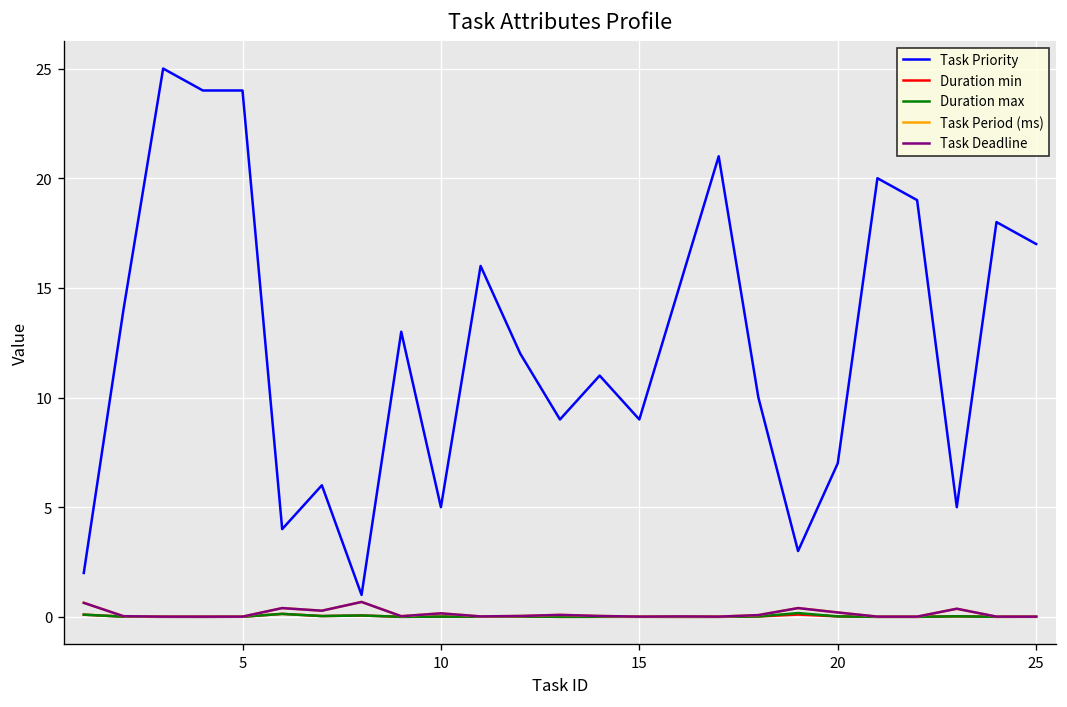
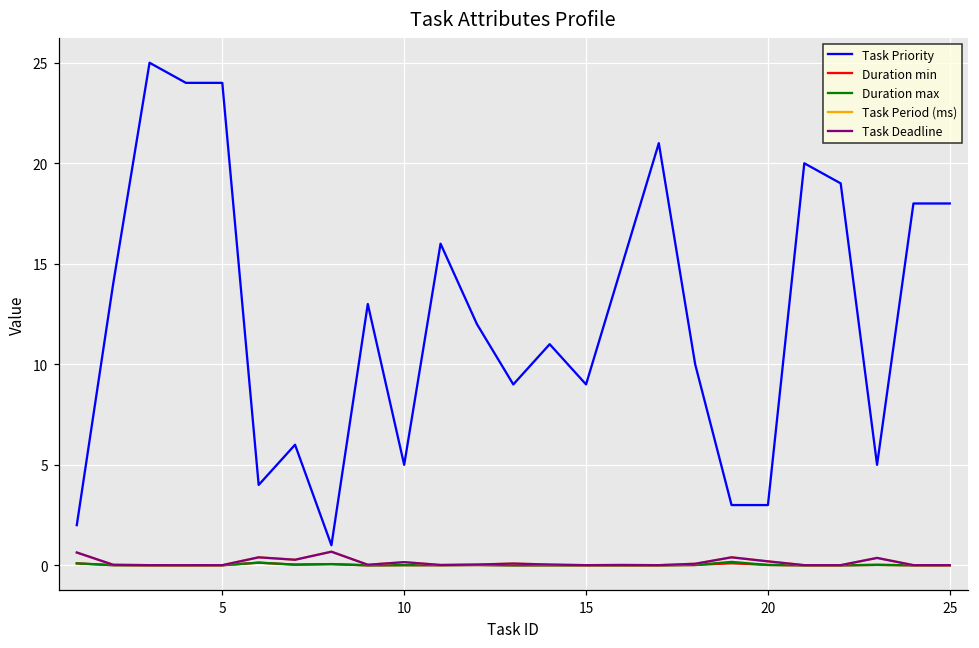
  {
    "Task Priority": {
      "5": 24,
      "10": 5,
      "15": 9,
-     "20": 7,
-     "25": 17
+     "20": 3,
+     "25": 18
    },
    "Task Deadline": {
      "10": 0.2,
      "20": 0.2
    }
  }
